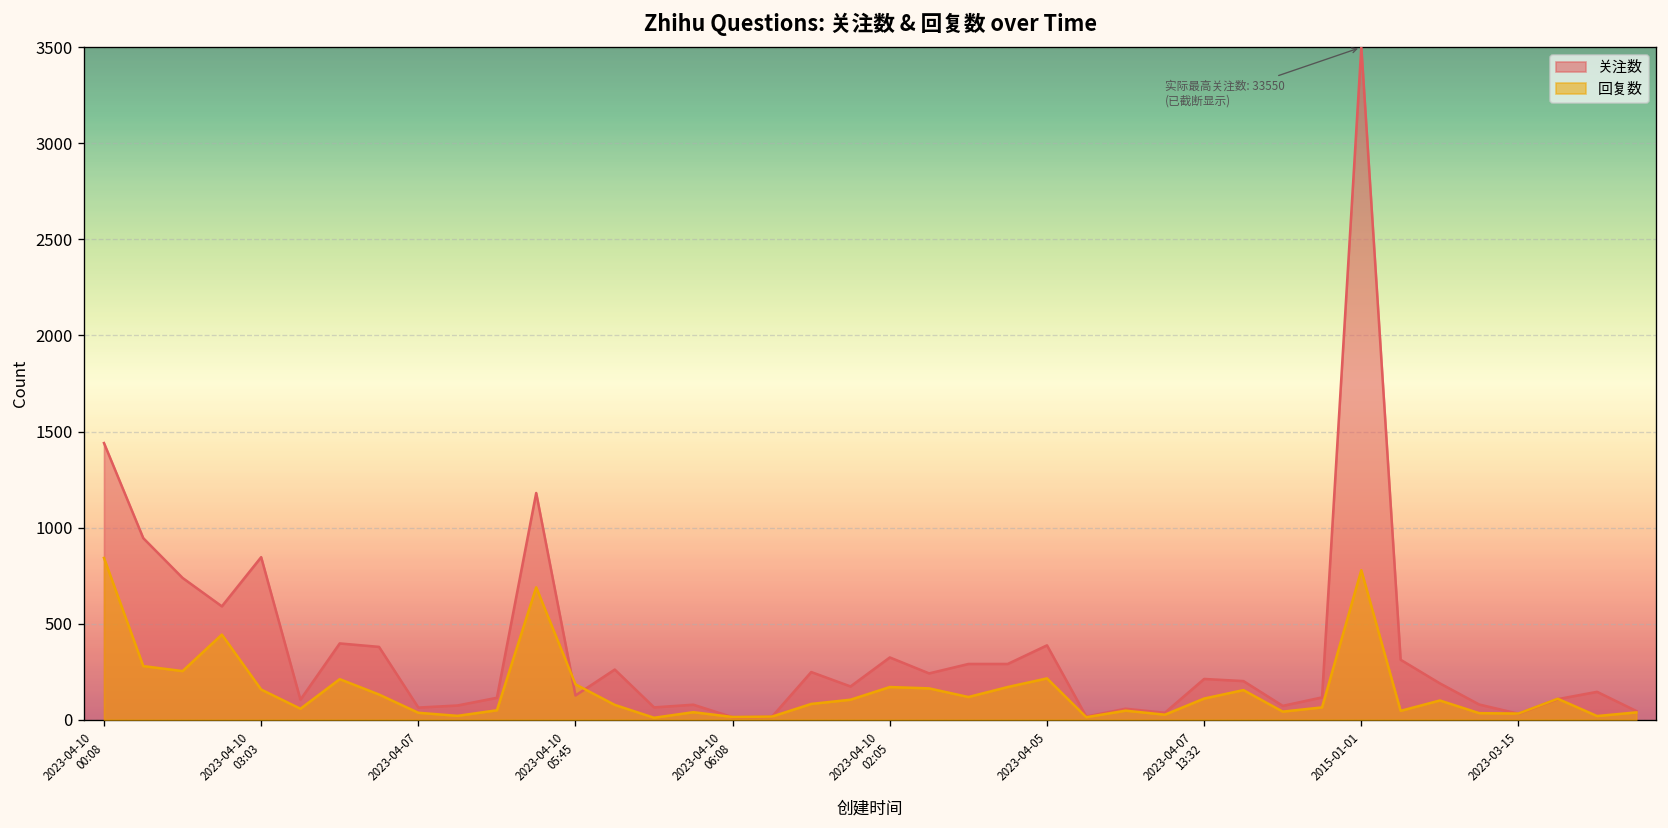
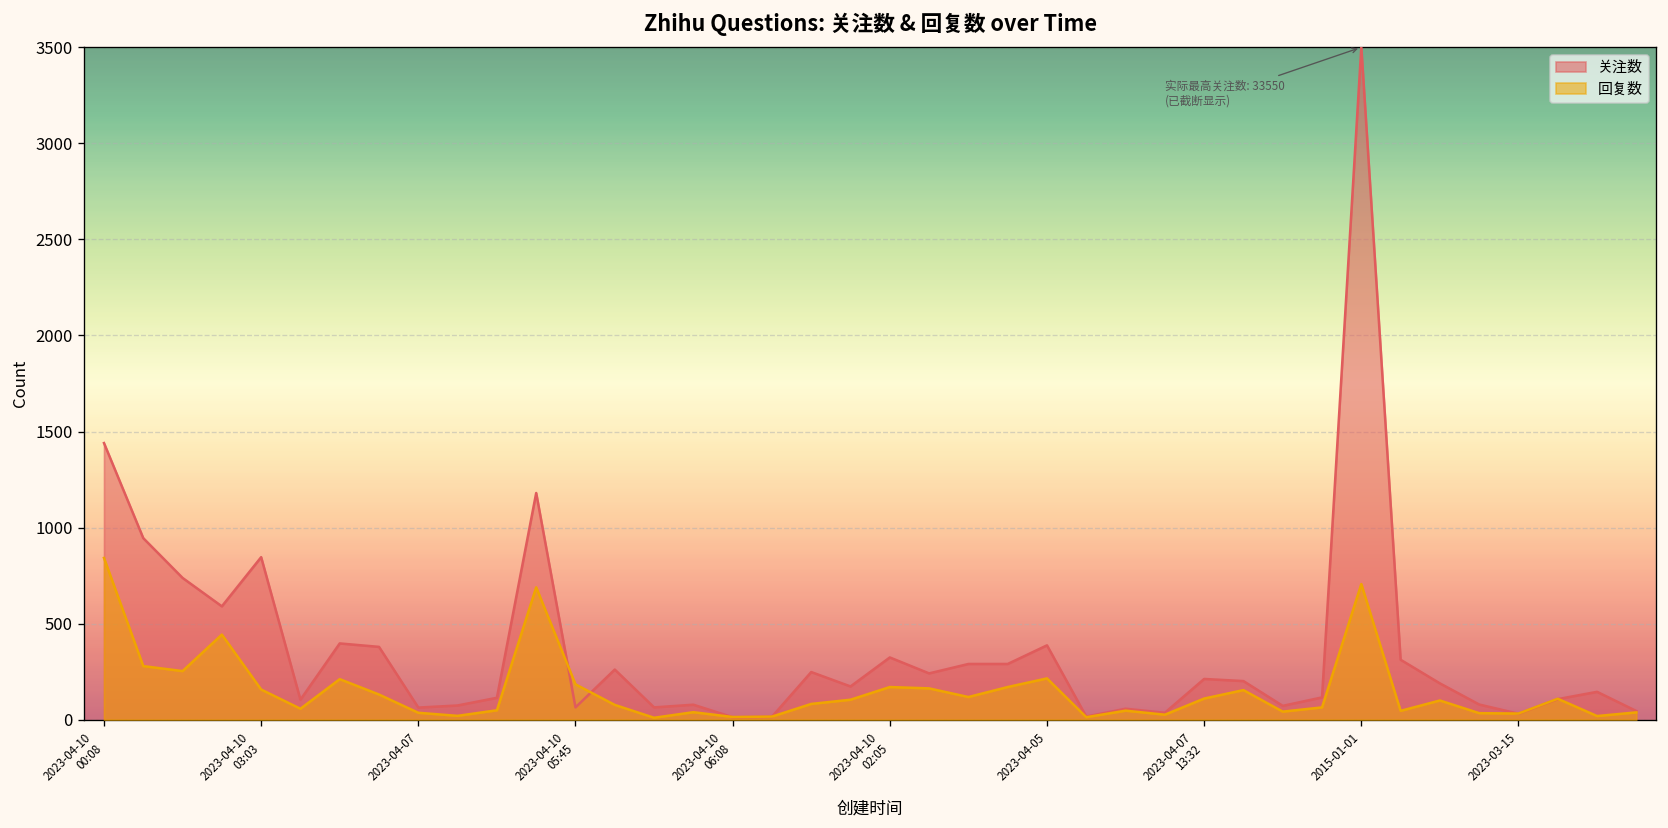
  {
    "关注数": {
      "2023-04-10 00:08": 1440,
      "2023-04-10 03:03": 850,
      "2023-04-07": 60,
-     "2023-04-10 05:45": 130,
+     "2023-04-10 05:45": 60,
      "2023-04-10 02:05": 320,
      "2023-04-05": 390,
      "2023-04-07 13:32": 210
    },
    "回复数": {
      "2023-04-10 00:08": 840,
      "2023-04-10 03:03": 160,
      "2023-04-07": 40,
      "2023-04-10 05:45": 180,
      "2023-04-10 02:05": 170,
      "2023-04-05": 220,
      "2023-04-07 13:32": 110,
-     "2015-01-01": 780
+     "2015-01-01": 710
    }
  }
